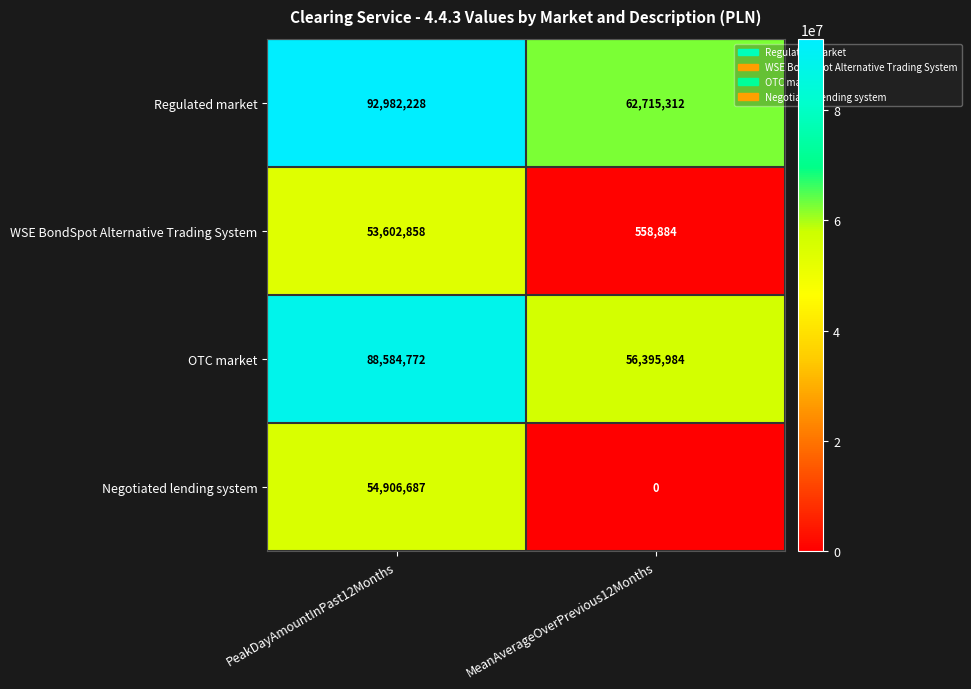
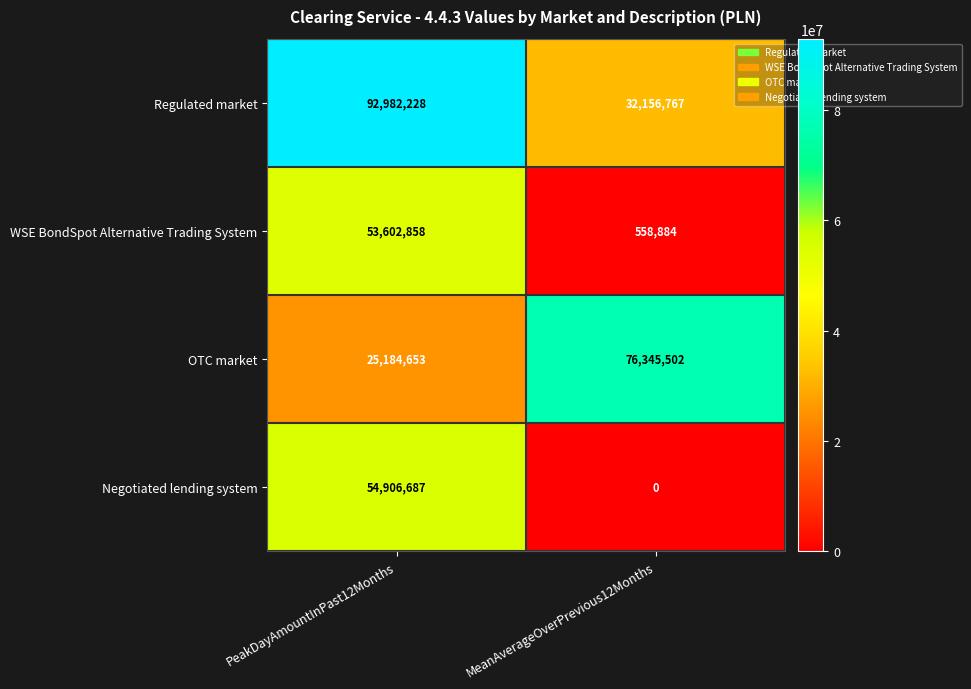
  {
    "Regulated market": {
      "PeakDayAmountInPast12Months": "92,982,228",
-     "MeanAverageOverPrevious12Months": "62,715,312"
+     "MeanAverageOverPrevious12Months": "32,156,767"
    },
    "WSE BondSpot Alternative Trading System": {
      "PeakDayAmountInPast12Months": "53,602,858",
      "MeanAverageOverPrevious12Months": "558,884"
    },
    "OTC market": {
-     "PeakDayAmountInPast12Months": "88,584,772",
-     "MeanAverageOverPrevious12Months": "56,395,984"
+     "PeakDayAmountInPast12Months": "25,184,653",
+     "MeanAverageOverPrevious12Months": "76,345,502"
    },
    "Negotiated lending system": {
      "PeakDayAmountInPast12Months": "54,906,687",
      "MeanAverageOverPrevious12Months": "0"
    }
  }
